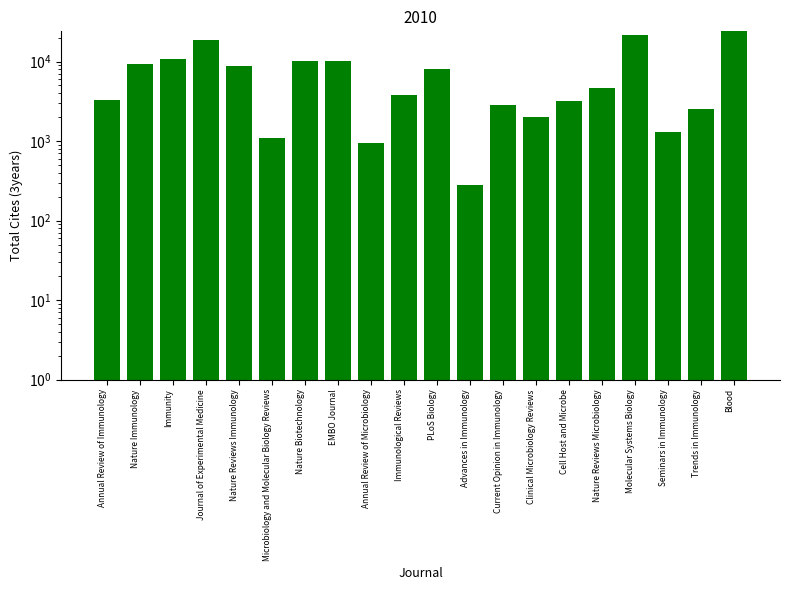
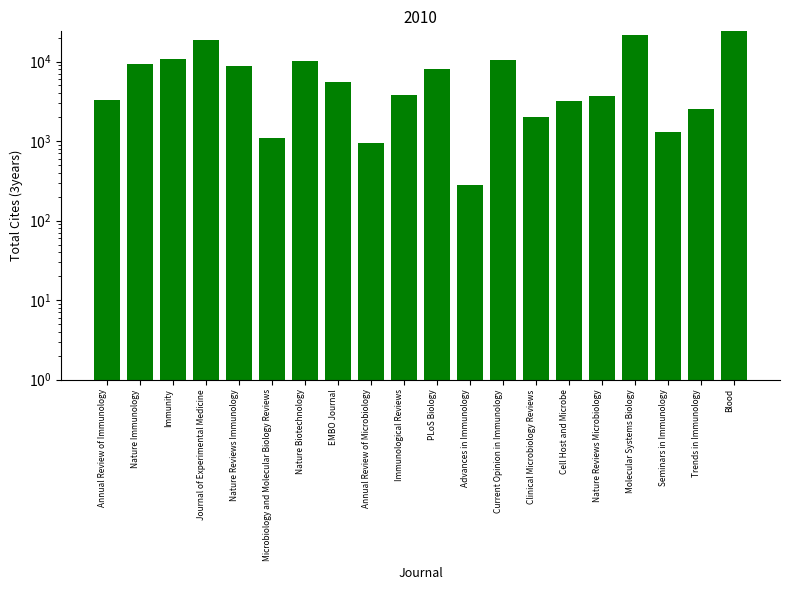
  {
    "Annual Review of Immunology": 3300,
    "Nature Immunology": 9000,
    "Immunity": 11000,
    "Journal of Experimental Medicine": 18000,
    "Nature Reviews Immunology": 9000,
    "Microbiology and Molecular Biology Reviews": 1100,
    "Nature Biotechnology": 10000,
-   "EMBO Journal": 10000,
+   "EMBO Journal": 6000,
    "Annual Review of Microbiology": 1000,
    "Immunological Reviews": 4000,
    "PLoS Biology": 8000,
    "Advances in Immunology": 280,
-   "Current Opinion in Immunology": 2800,
+   "Current Opinion in Immunology": 10000,
    "Clinical Microbiology Reviews": 2000,
    "Cell Host and Microbe": 3200,
-   "Nature Reviews Microbiology": 5000,
+   "Nature Reviews Microbiology": 4000,
    "Molecular Systems Biology": 21000,
    "Seminars in Immunology": 1300,
    "Trends in Immunology": 2500
  }
